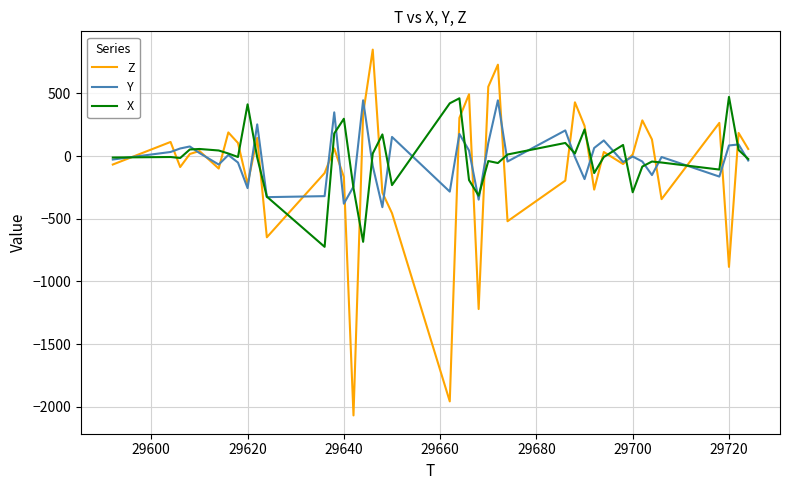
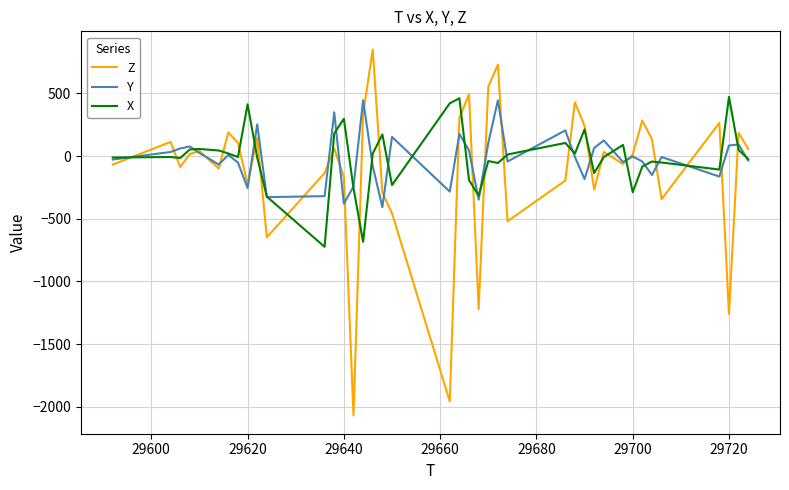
  {
    "Z": {
      "29620": -220,
      "29640": -170,
-     "29720": -880
+     "29720": -1260
    },
    "Y": {
      "29620": -260,
      "29640": -380,
      "29720": 80
    },
    "X": {
      "29620": 410,
      "29640": 300,
      "29700": -290,
      "29720": 470
    }
  }
